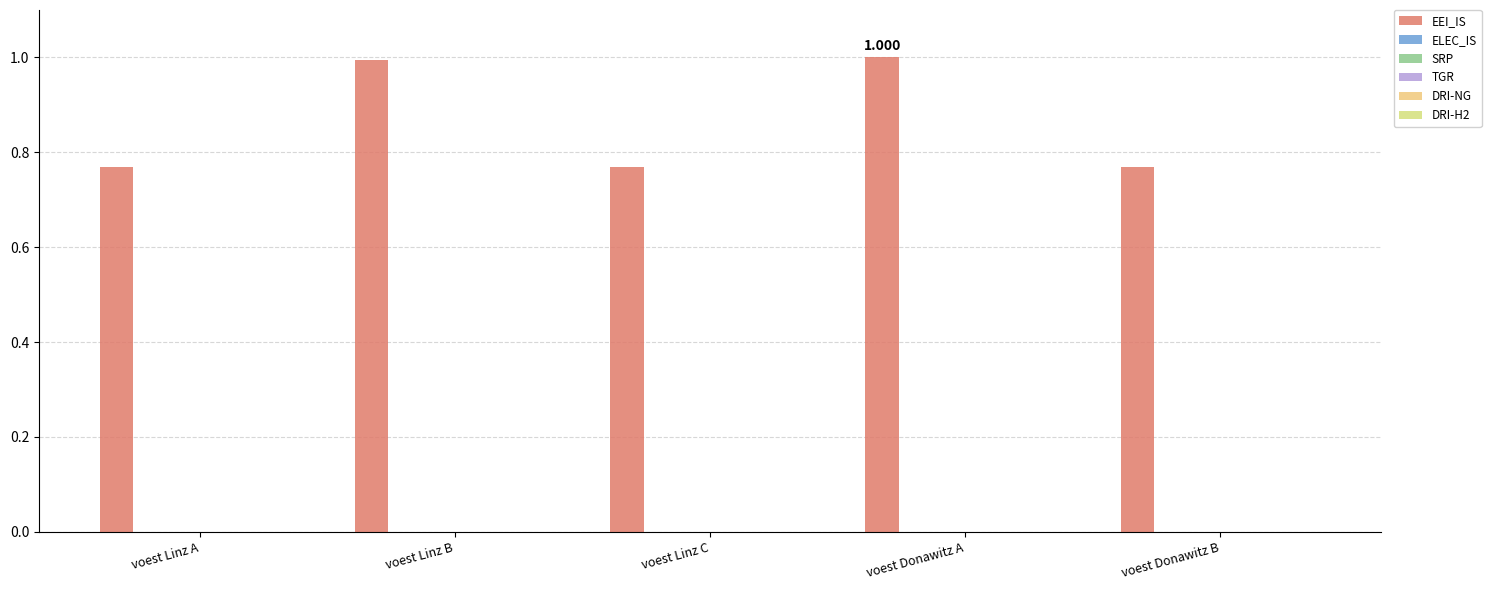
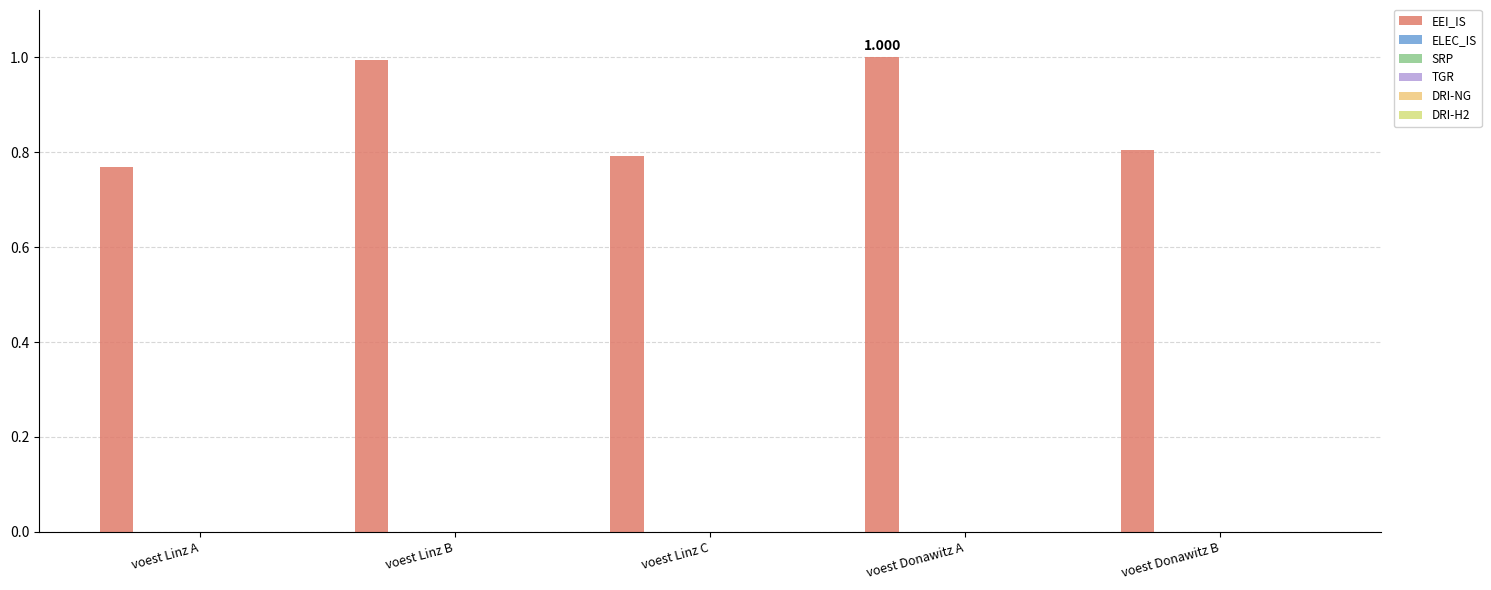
  {
    "EEI_IS": {
      "voest Linz A": 0.77,
      "voest Linz B": 0.99,
-     "voest Linz C": 0.77,
-     "voest Donawitz B": 0.77
+     "voest Linz C": 0.79,
+     "voest Donawitz B": 0.80
    },
    "ELEC_IS": {
      "voest Linz A": 0.00,
      "voest Linz B": 0.00,
      "voest Linz C": 0.00,
      "voest Donawitz A": 0.00,
      "voest Donawitz B": 0.00
    },
    "SRP": {
      "voest Linz A": 0.00,
      "voest Linz B": 0.00,
      "voest Linz C": 0.00,
      "voest Donawitz A": 0.00,
      "voest Donawitz B": 0.00
    },
    "TGR": {
      "voest Linz A": 0.00,
      "voest Linz B": 0.00,
      "voest Linz C": 0.00,
      "voest Donawitz A": 0.00,
      "voest Donawitz B": 0.00
    }
  }
